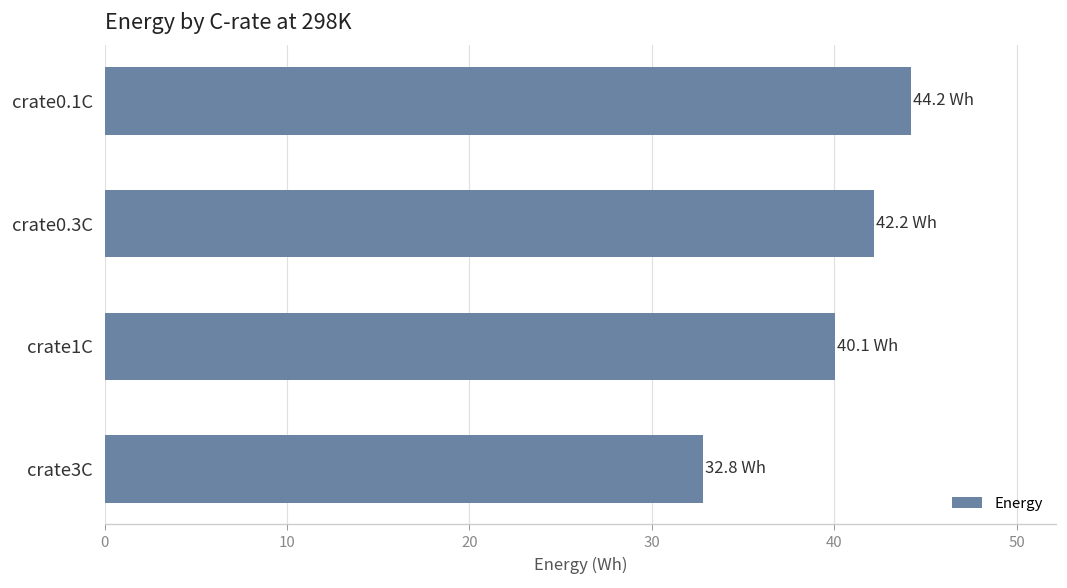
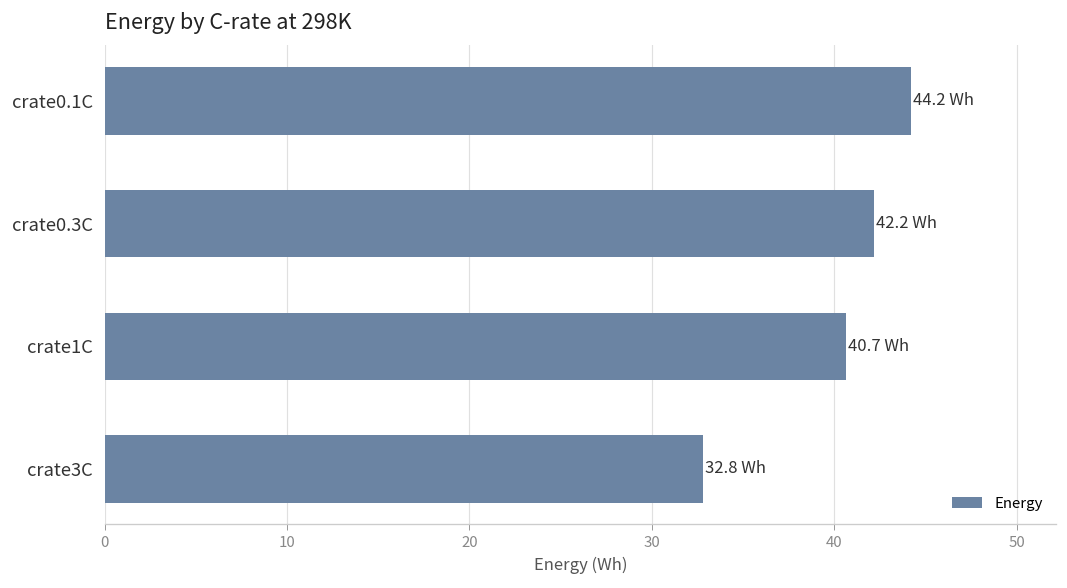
  {
    "crate0.1C": 44.2,
    "crate0.3C": 42.2,
-   "crate1C": 40.1,
+   "crate1C": 40.7,
    "crate3C": 32.8
  }
